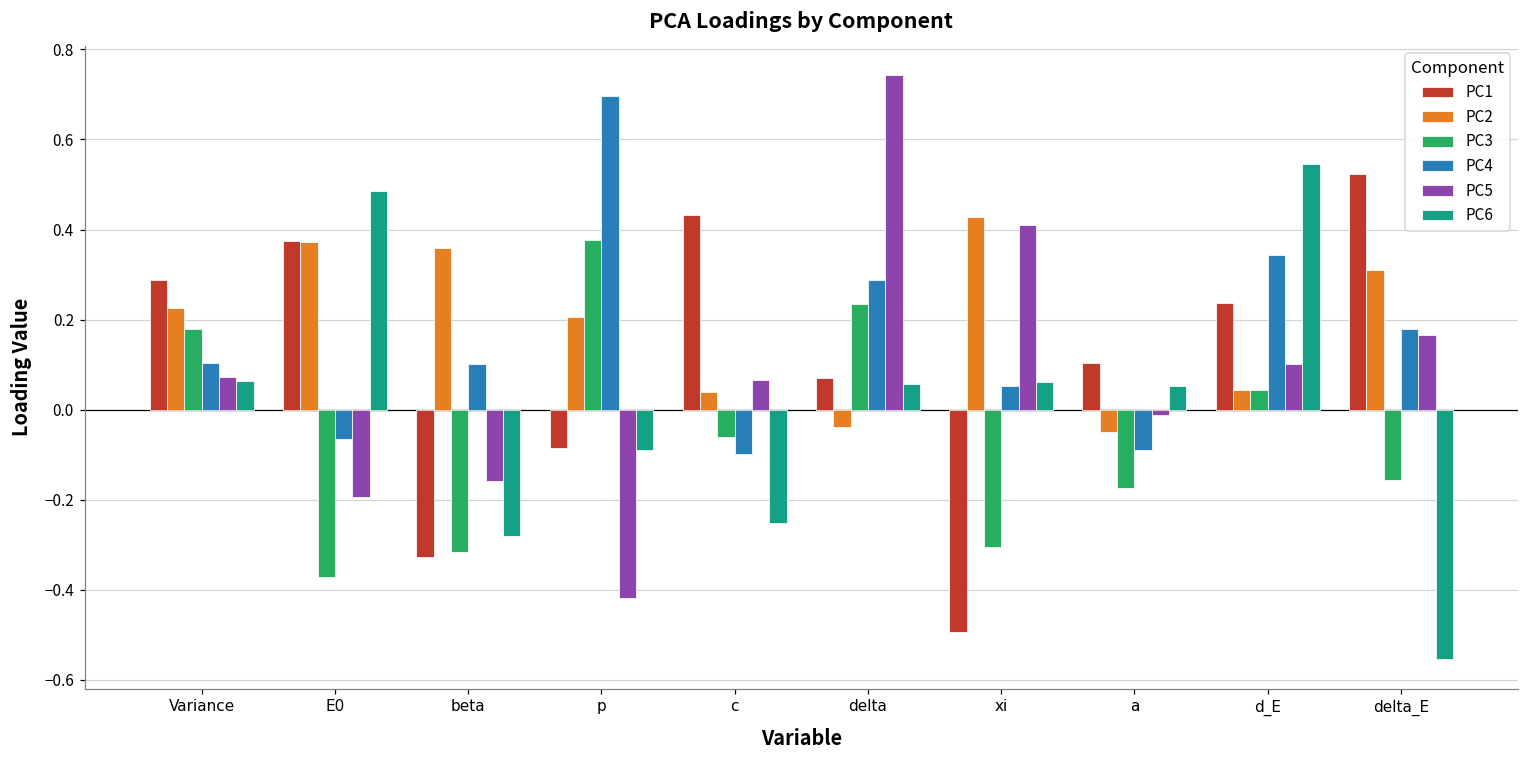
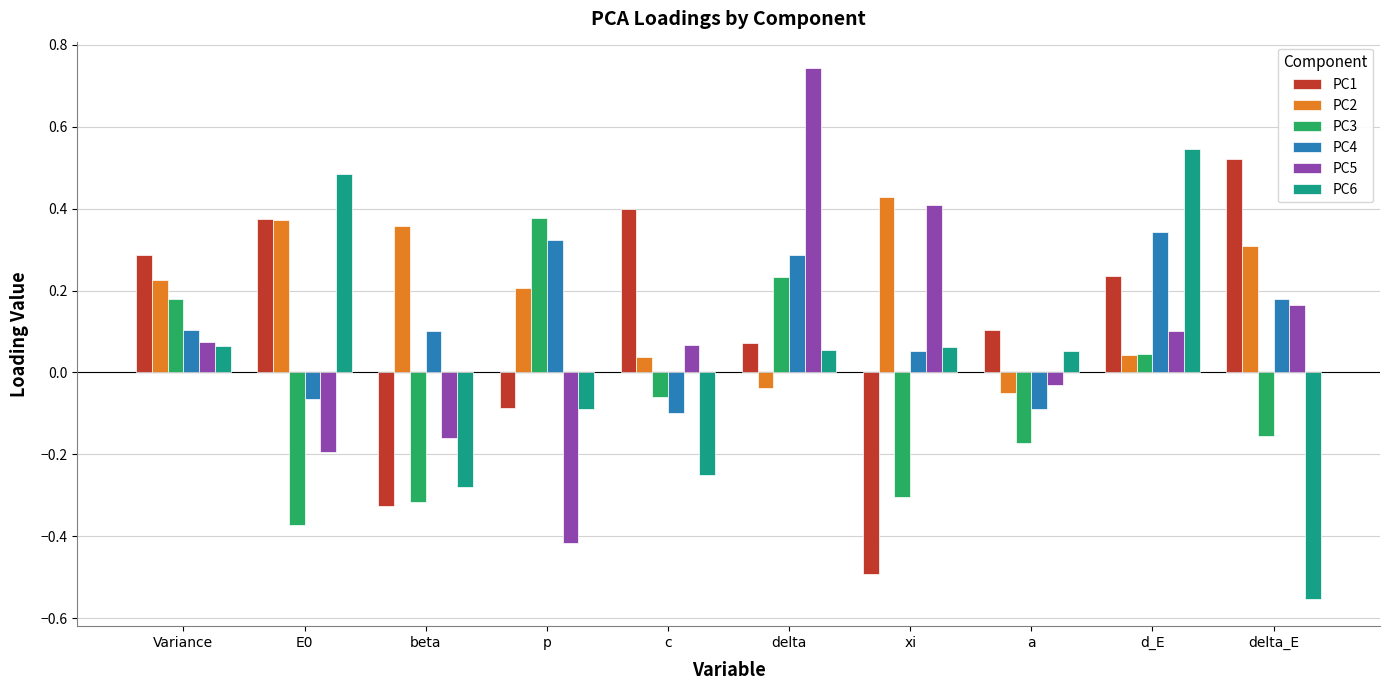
  {
    "PC1": {
      "Variance": 0.29,
      "E0": 0.37,
      "beta": -0.33,
      "p": -0.09,
-     "c": 0.43,
+     "c": 0.40,
      "delta": 0.07,
      "xi": -0.49,
      "a": 0.10,
      "d_E": 0.24,
      "delta_E": 0.52
    },
    "PC2": {
      "Variance": 0.22,
      "E0": 0.37,
      "beta": 0.36,
      "p": 0.21,
      "c": 0.04,
      "delta": -0.04,
      "xi": 0.43,
      "a": -0.05,
      "d_E": 0.04,
      "delta_E": 0.31
    },
    "PC4": {
      "Variance": 0.10,
      "E0": -0.06,
      "beta": 0.10,
-     "p": 0.70,
+     "p": 0.32,
      "c": -0.10,
      "delta": 0.29,
      "xi": 0.05,
      "a": -0.09,
      "d_E": 0.34,
      "delta_E": 0.18
    },
    "PC5": {
      "Variance": 0.07,
      "E0": -0.19,
      "beta": -0.16,
      "p": -0.42,
      "c": 0.07,
      "delta": 0.74,
      "xi": 0.41,
-     "a": -0.01,
+     "a": -0.03,
      "d_E": 0.10,
      "delta_E": 0.16
    }
  }
